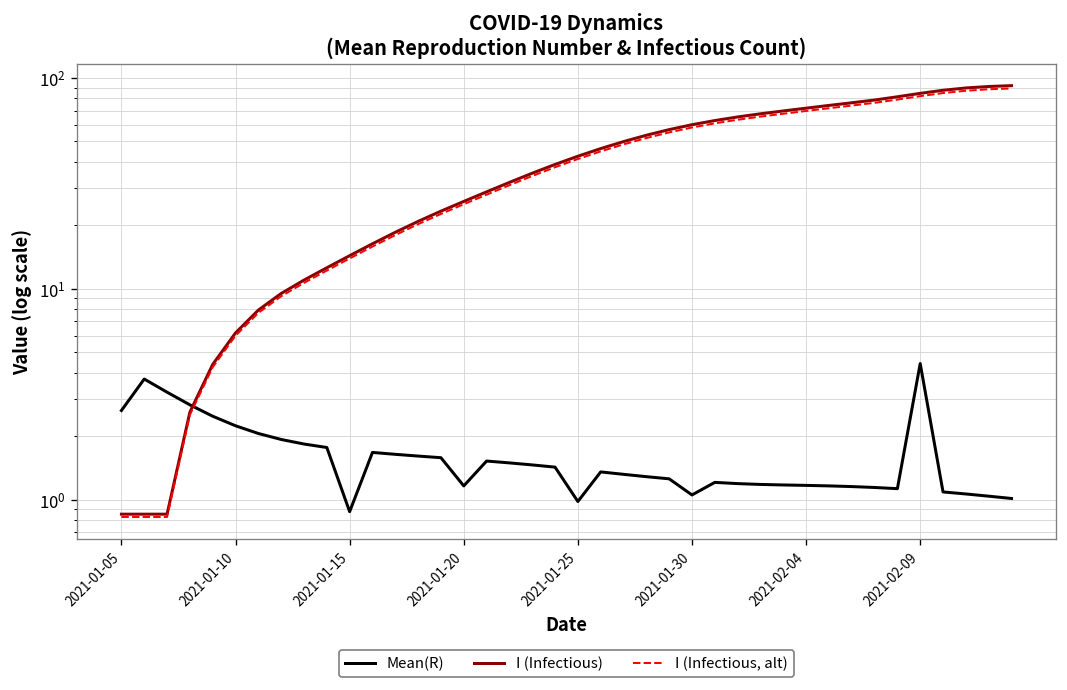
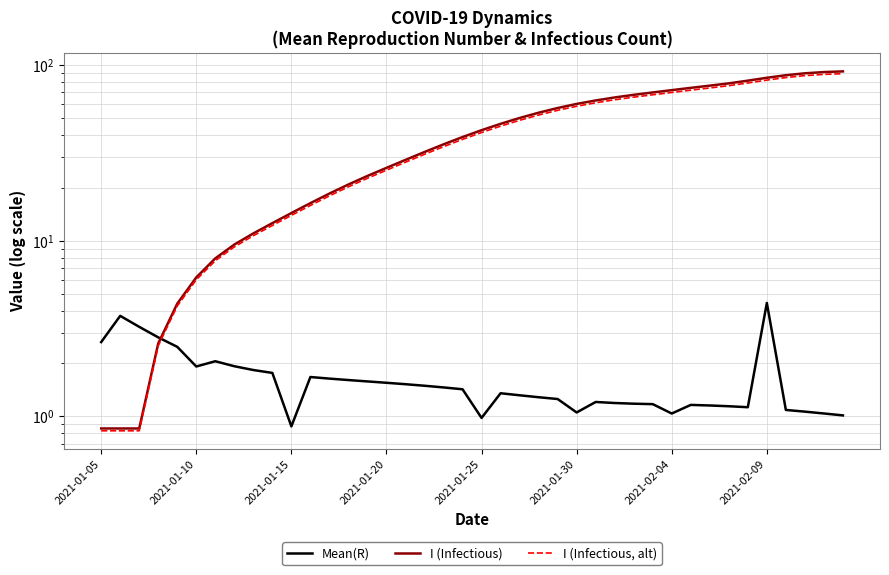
  {
    "Mean(R)": {
      "2021-01-05": 2.6,
-     "2021-01-10": 2.2,
+     "2021-01-10": 1.9,
      "2021-01-15": 0.9,
-     "2021-01-20": 1.2,
+     "2021-01-20": 1.6,
      "2021-01-25": 1.0,
      "2021-01-30": 1.1,
-     "2021-02-04": 1.2,
+     "2021-02-04": 1.0,
      "2021-02-09": 4.4
    }
  }
